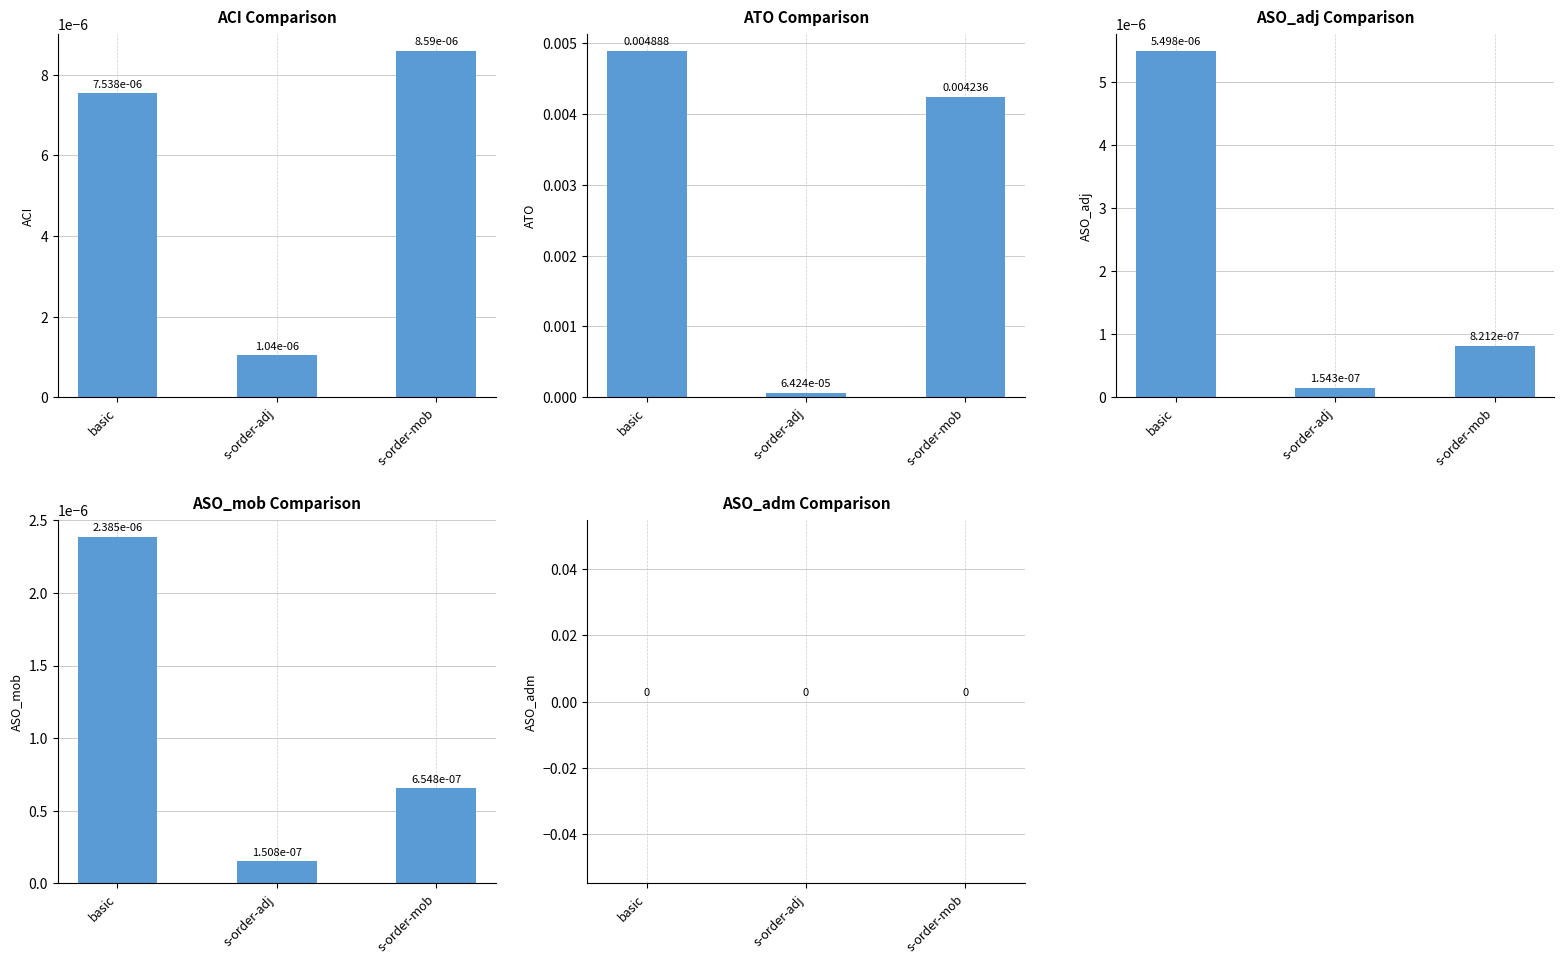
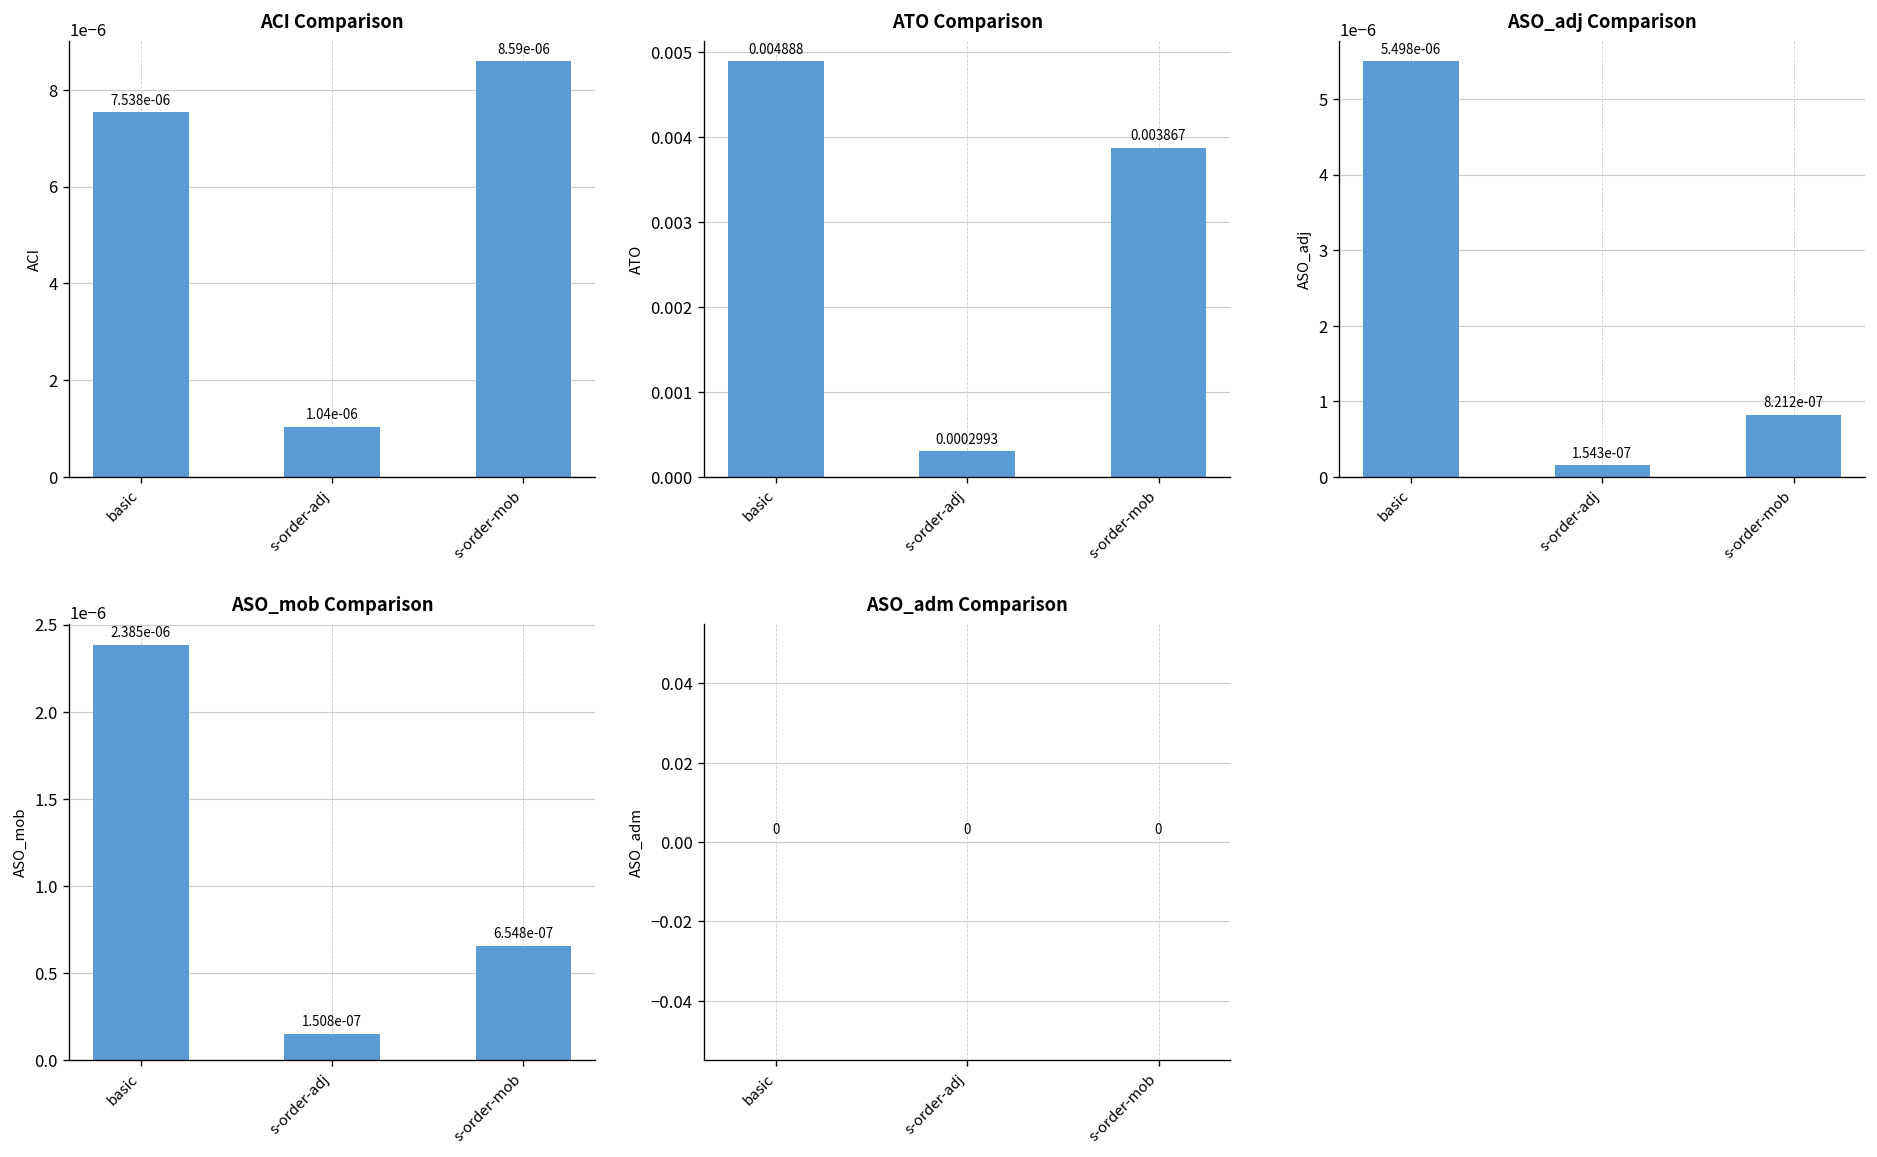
  {
    "ACI Comparison": {
      "basic": "7.538e-06",
      "s-order-adj": "1.04e-06",
      "s-order-mob": "8.59e-06"
    },
    "ATO Comparison": {
      "basic": "0.004888",
-     "s-order-adj": "6.424e-05",
-     "s-order-mob": "0.004236"
+     "s-order-adj": "0.0002993",
+     "s-order-mob": "0.003867"
    },
    "ASO_adj Comparison": {
      "basic": "5.498e-06",
      "s-order-adj": "1.543e-07",
      "s-order-mob": "8.212e-07"
    },
    "ASO_mob Comparison": {
      "basic": "2.385e-06",
      "s-order-adj": "1.508e-07",
      "s-order-mob": "6.548e-07"
    },
    "ASO_adm Comparison": {
      "basic": "0",
      "s-order-adj": "0",
      "s-order-mob": "0"
    }
  }
